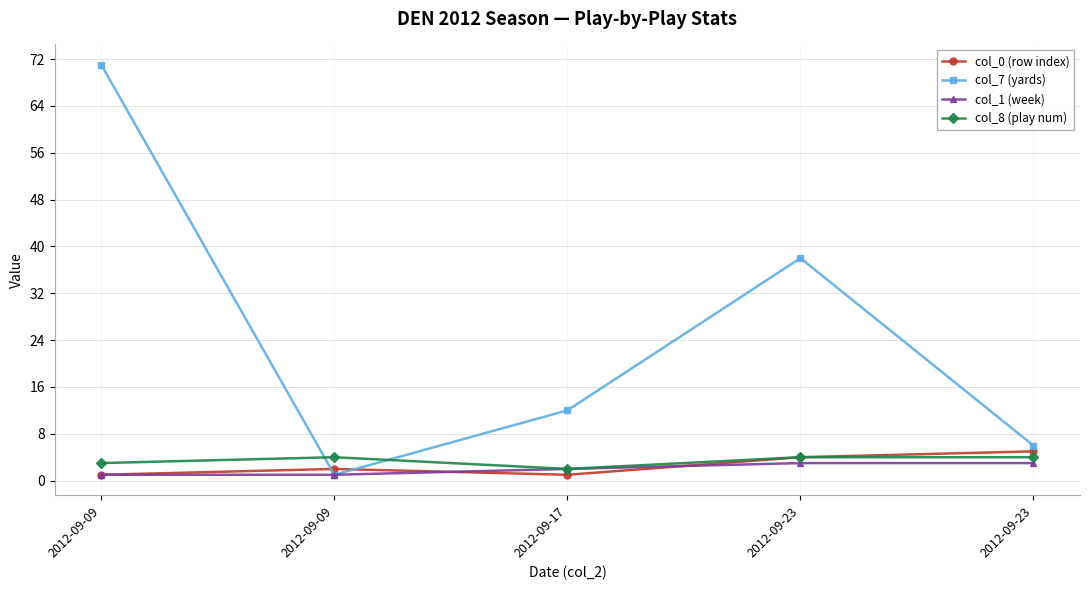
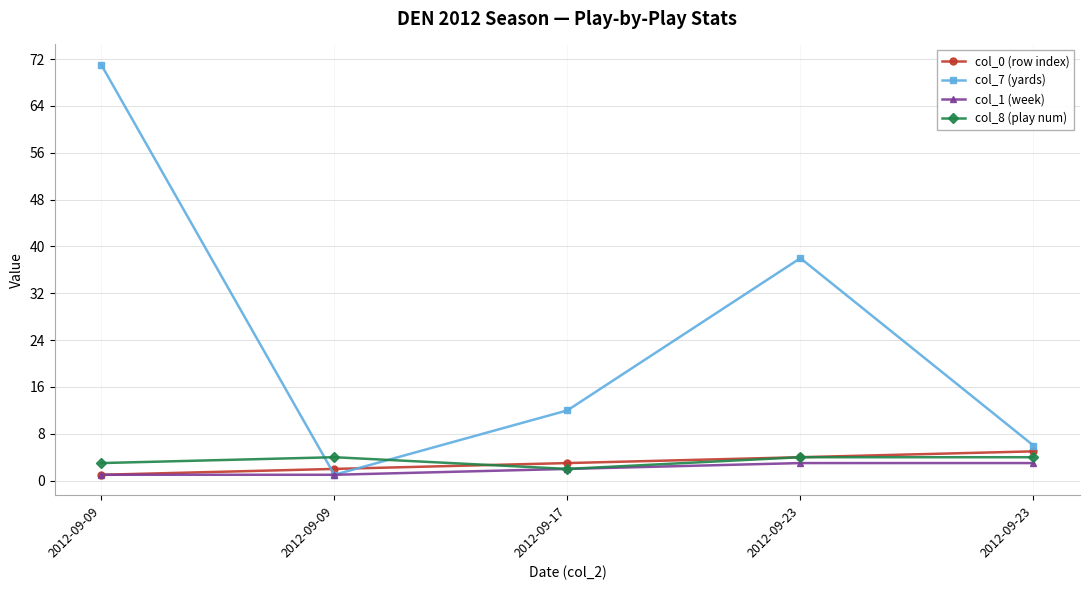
  {
    "col_0 (row index)": {
-     "2012-09-17": 1
+     "2012-09-17": 3
    },
    "col_7 (yards)": {
      "2012-09-17": 12
    }
  }
